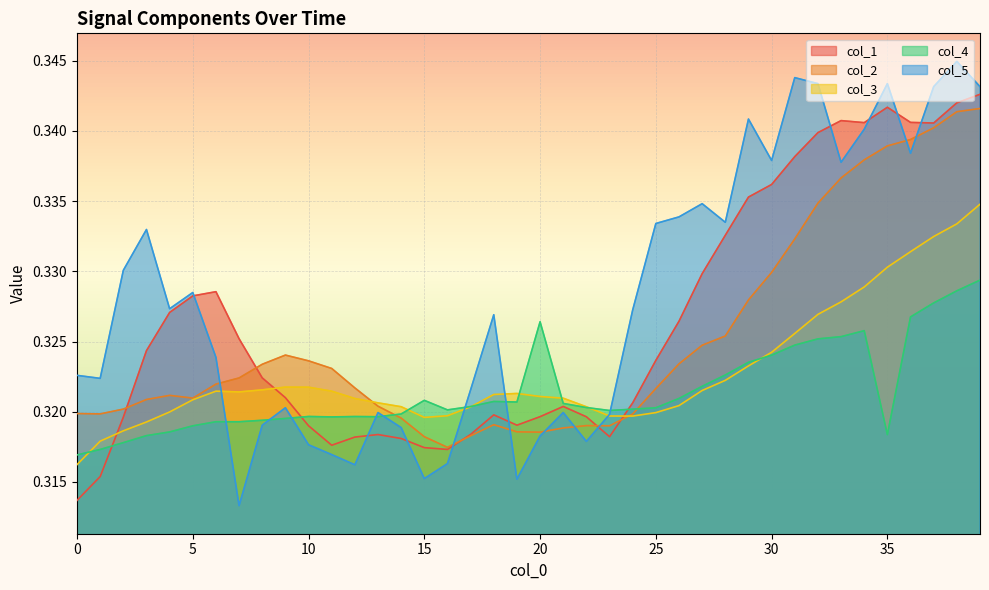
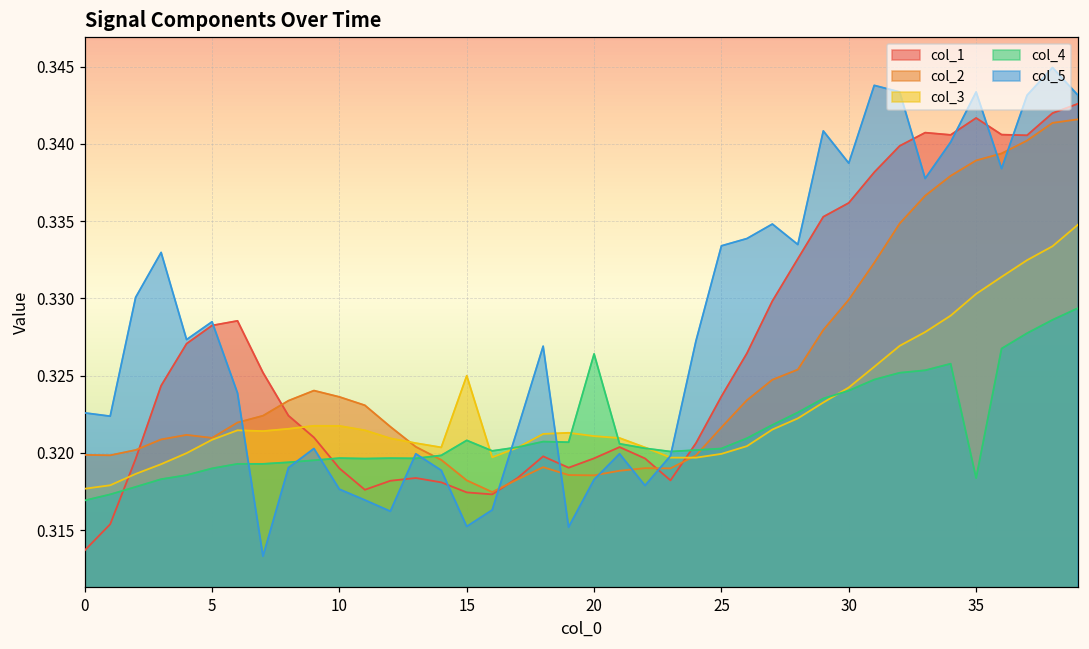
  {
    "col_3": {
-     "0": 0.3162,
+     "0": 0.3177,
      "10": 0.3218,
-     "15": 0.3196,
+     "15": 0.3250,
      "20": 0.3211,
      "25": 0.3199,
      "30": 0.3242,
      "35": 0.3303
    },
    "col_4": {
      "0": 0.3169,
      "5": 0.3190,
      "10": 0.3197,
      "15": 0.3208,
      "20": 0.3264,
      "25": 0.3203,
      "30": 0.3240,
      "35": 0.3184
    },
    "col_5": {
      "0": 0.3226,
      "5": 0.3285,
      "10": 0.3177,
      "15": 0.3152,
      "20": 0.3183,
      "25": 0.3334,
-     "30": 0.3379
+     "30": 0.3388
    }
  }
